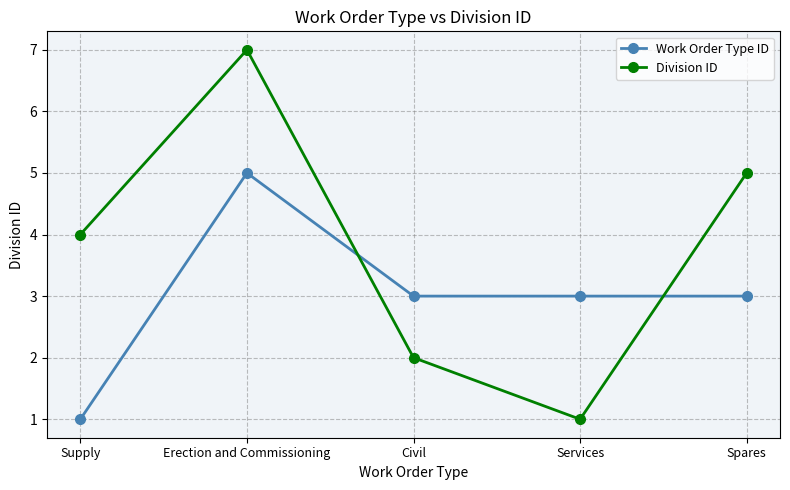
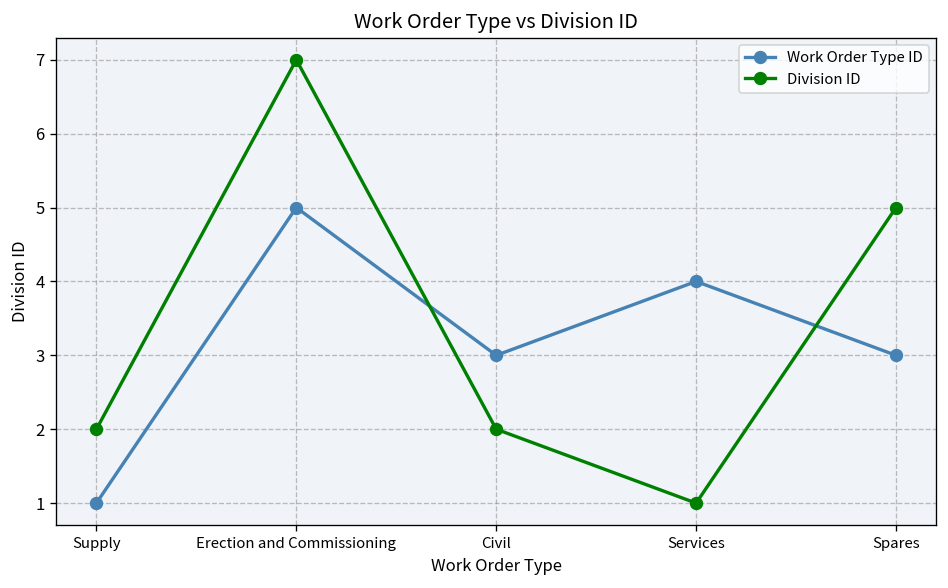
  {
    "Work Order Type ID": {
      "Supply": 1,
      "Erection and Commissioning": 5,
      "Civil": 3,
-     "Services": 3,
+     "Services": 4,
      "Spares": 3
    },
    "Division ID": {
-     "Supply": 4,
+     "Supply": 2,
      "Erection and Commissioning": 7,
      "Civil": 2,
      "Services": 1,
      "Spares": 5
    }
  }
